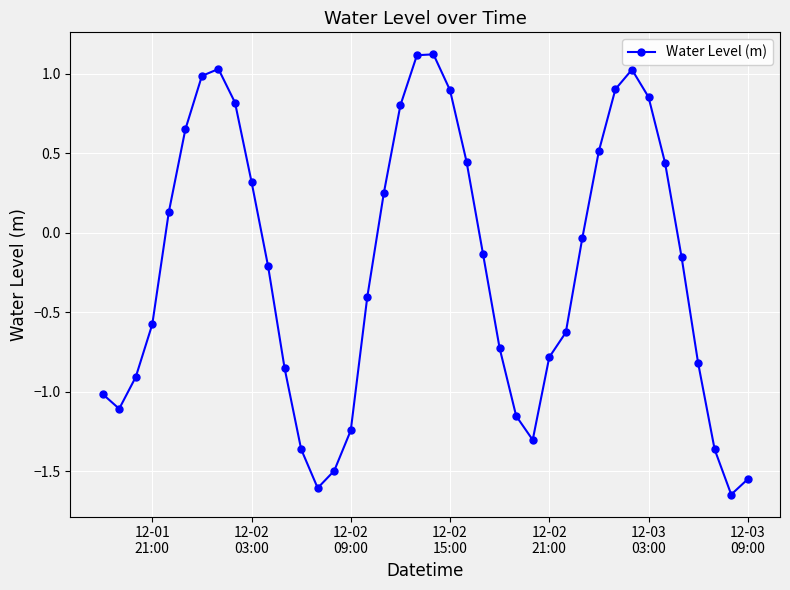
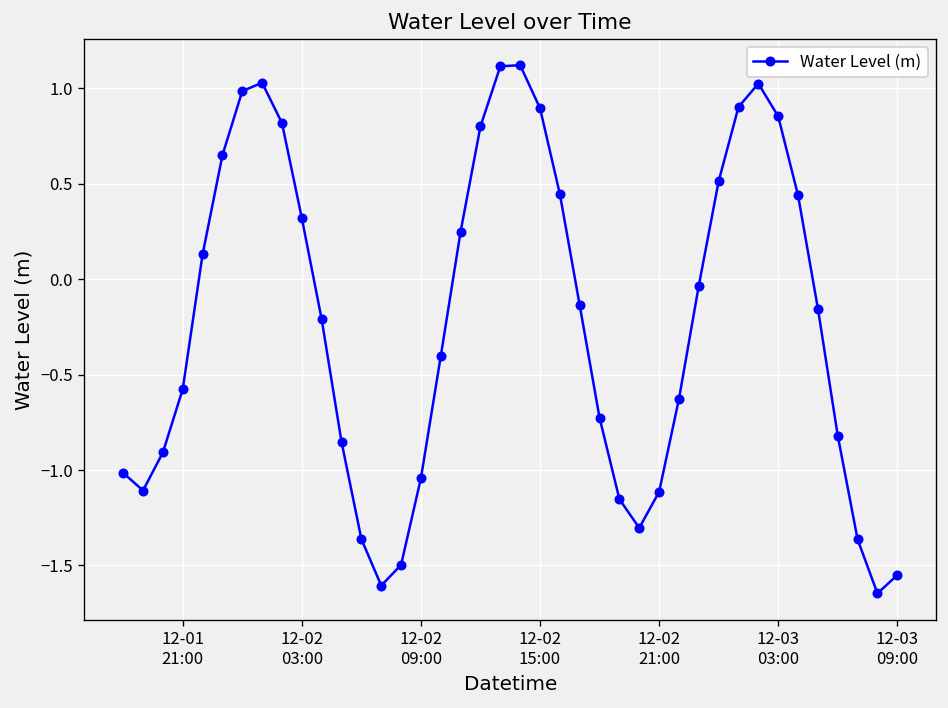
  {
    "12-01 21:00": -0.58,
    "12-02 03:00": 0.32,
-   "12-02 09:00": -1.24,
+   "12-02 09:00": -1.04,
    "12-02 15:00": 0.90,
-   "12-02 21:00": -0.78,
+   "12-02 21:00": -1.11,
    "12-03 03:00": 0.85,
    "12-03 09:00": -1.55
  }
